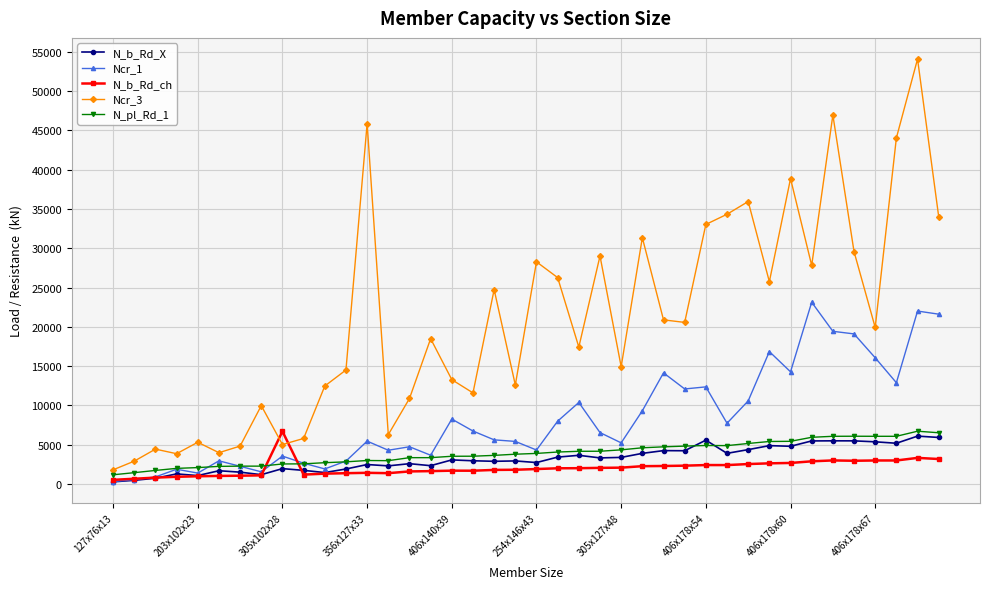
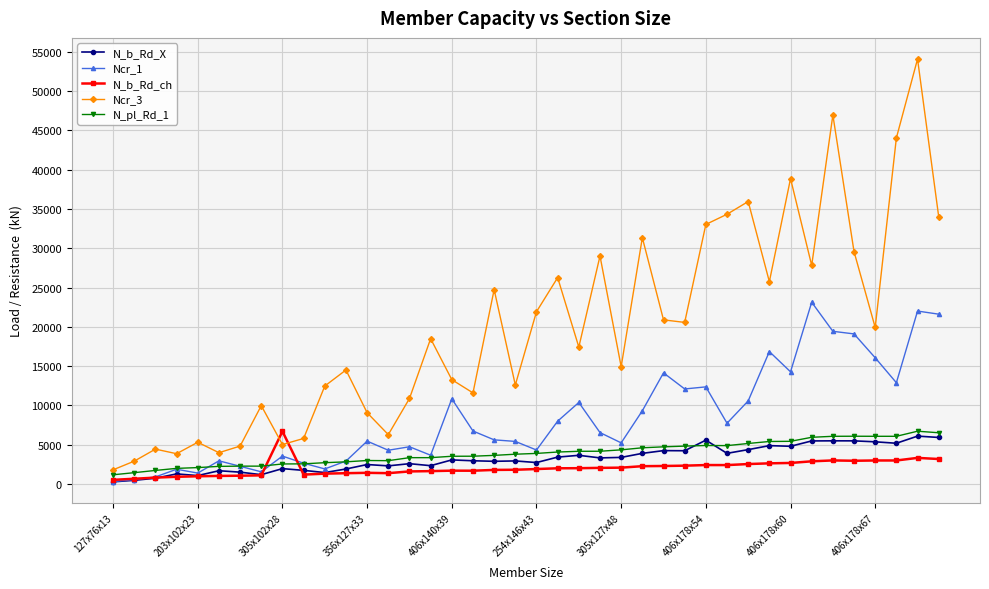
  {
    "N_b_Rd_X": {
      "305x102x28": 2000,
      "356x127x33": 2000,
      "406x140x39": 3000,
      "254x146x43": 3000,
      "305x127x48": 3000,
      "406x178x54": 6000,
      "406x178x60": 5000,
      "406x178x67": 5000
    },
    "Ncr_1": {
      "305x102x28": 4000,
      "356x127x33": 5000,
-     "406x140x39": 8000,
+     "406x140x39": 11000,
      "254x146x43": 4000,
      "305x127x48": 5000,
      "406x178x54": 12000,
      "406x178x60": 14000,
      "406x178x67": 16000
    },
    "N_b_Rd_ch": {
      "305x102x28": 7000,
      "356x127x33": 1000,
      "406x140x39": 2000,
      "254x146x43": 2000,
      "305x127x48": 2000,
      "406x178x54": 2000,
      "406x178x60": 3000,
      "406x178x67": 3000
    },
    "Ncr_3": {
      "127x76x13": 2000,
      "203x102x23": 5000,
      "305x102x28": 5000,
-     "356x127x33": 46000,
+     "356x127x33": 9000,
      "406x140x39": 13000,
-     "254x146x43": 28000,
+     "254x146x43": 22000,
      "305x127x48": 15000,
      "406x178x54": 33000,
      "406x178x60": 39000,
      "406x178x67": 20000
    },
    "N_pl_Rd_1": {
      "127x76x13": 1000,
      "203x102x23": 2000,
      "305x102x28": 3000,
      "356x127x33": 3000,
      "406x140x39": 4000,
      "254x146x43": 4000,
      "305x127x48": 4000,
      "406x178x54": 5000,
      "406x178x60": 5000,
      "406x178x67": 6000
    }
  }
